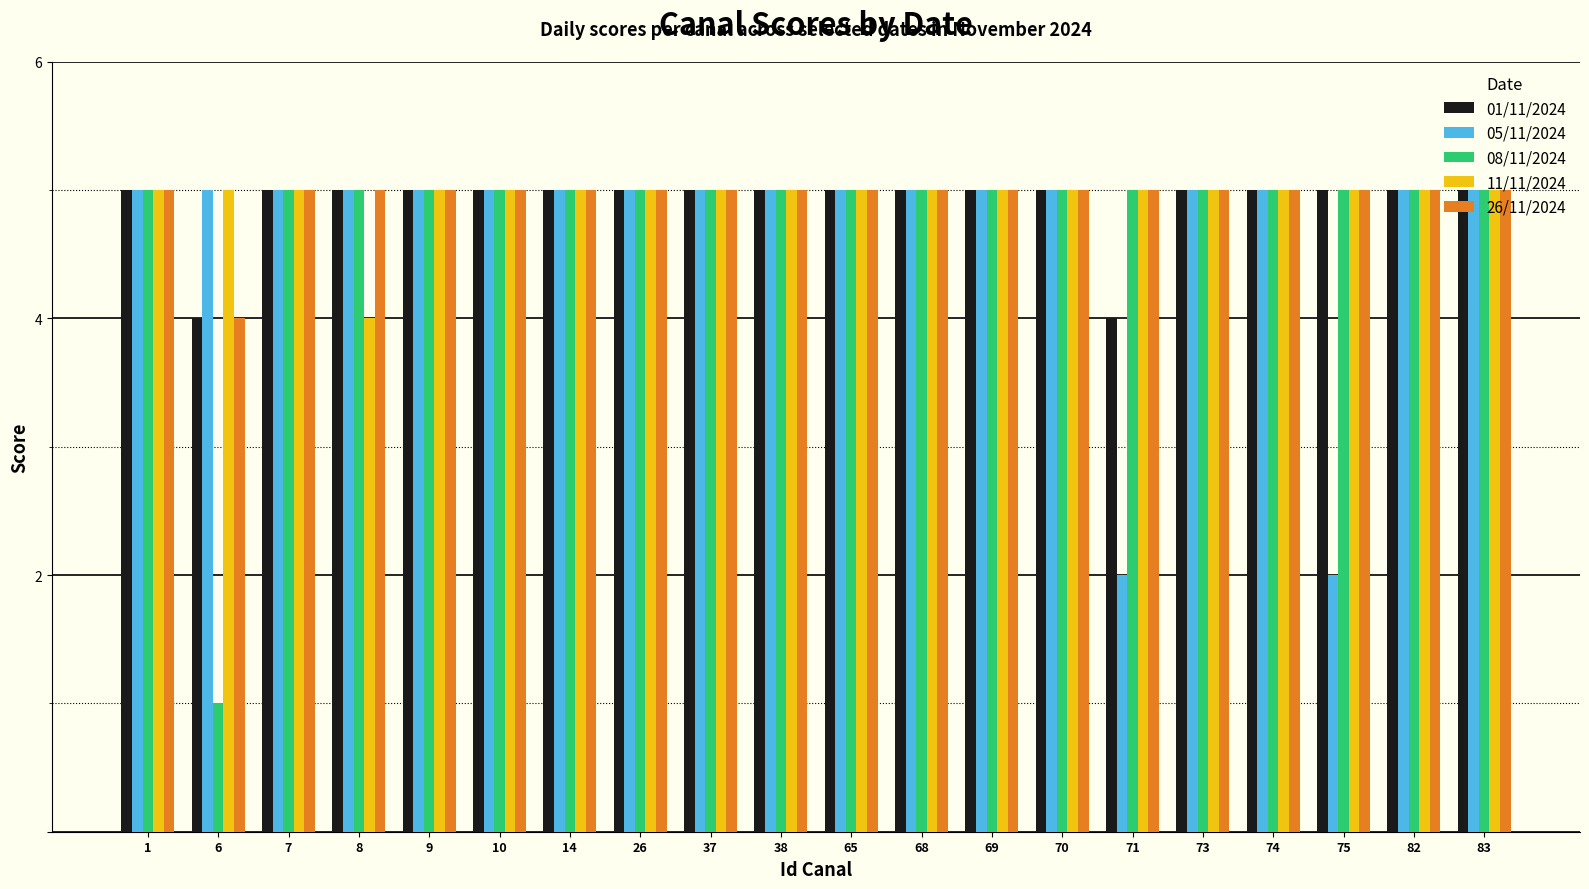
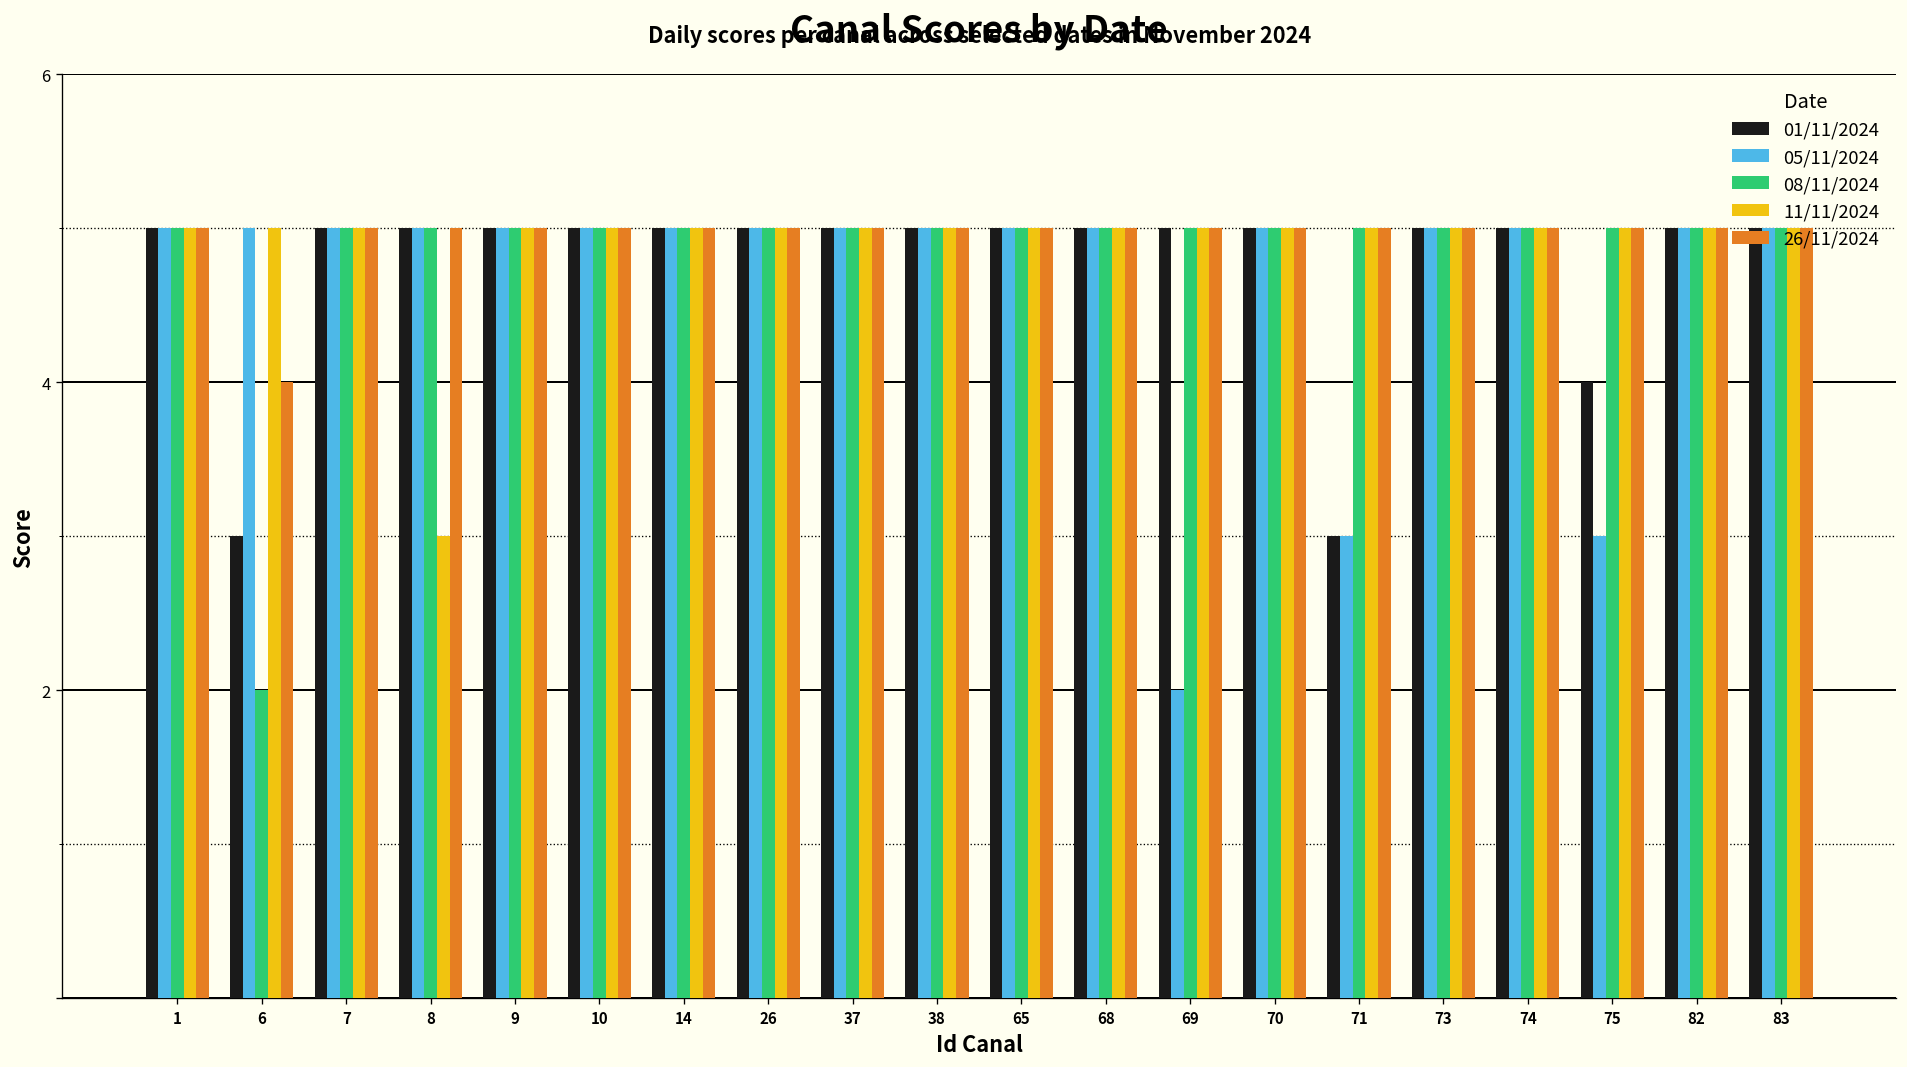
  {
    "01/11/2024": {
      "1": 5,
-     "6": 4,
+     "6": 3,
      "7": 5,
      "8": 5,
      "9": 5,
      "10": 5,
      "14": 5,
      "26": 5,
      "37": 5,
      "38": 5,
      "65": 5,
      "68": 5,
      "69": 5,
      "70": 5,
-     "71": 4,
+     "71": 3,
      "73": 5,
      "74": 5,
-     "75": 5,
+     "75": 4,
      "82": 5,
      "83": 5
    },
    "05/11/2024": {
      "1": 5,
      "6": 5,
      "7": 5,
      "8": 5,
      "9": 5,
      "10": 5,
      "14": 5,
      "26": 5,
      "37": 5,
      "38": 5,
      "65": 5,
      "68": 5,
-     "69": 5,
+     "69": 2,
      "70": 5,
-     "71": 2,
+     "71": 3,
      "73": 5,
      "74": 5,
-     "75": 2,
+     "75": 3,
      "82": 5,
      "83": 5
    },
    "08/11/2024": {
      "1": 5,
-     "6": 1,
+     "6": 2,
      "7": 5,
      "8": 5,
      "9": 5,
      "10": 5,
      "14": 5,
      "26": 5,
      "37": 5,
      "38": 5,
      "65": 5,
      "68": 5,
      "69": 5,
      "70": 5,
      "71": 5,
      "73": 5,
      "74": 5,
      "75": 5,
      "82": 5,
      "83": 5
    },
    "11/11/2024": {
      "1": 5,
      "6": 5,
      "7": 5,
-     "8": 4,
+     "8": 3,
      "9": 5,
      "10": 5,
      "14": 5,
      "26": 5,
      "37": 5,
      "38": 5,
      "65": 5,
      "68": 5,
      "69": 5,
      "70": 5,
      "71": 5,
      "73": 5,
      "74": 5,
      "75": 5,
      "82": 5,
      "83": 5
    },
    "26/11/2024": {
      "1": 5,
      "6": 4,
      "7": 5,
      "8": 5,
      "9": 5,
      "10": 5,
      "14": 5,
      "26": 5,
      "37": 5,
      "38": 5,
      "65": 5,
      "68": 5,
      "69": 5,
      "70": 5,
      "71": 5,
      "73": 5,
      "74": 5,
      "75": 5,
      "82": 5,
      "83": 5
    }
  }
